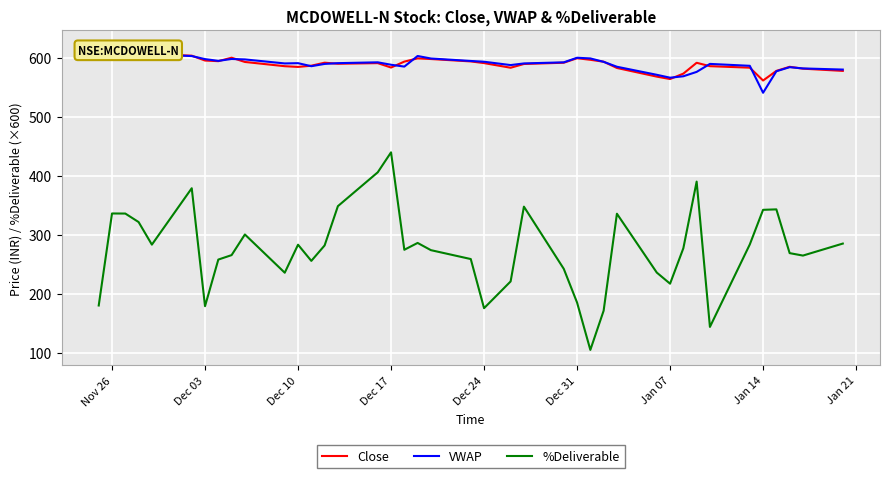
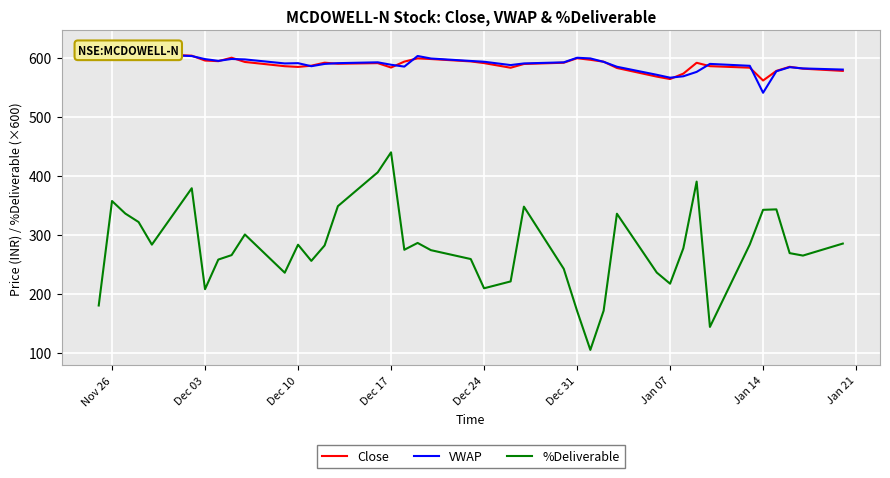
  {
    "Close": {
      "Dec 10": 580,
      "Dec 17": 580,
      "Jan 14": 560
    },
    "VWAP": {
      "Dec 10": 590,
      "Dec 17": 590,
      "Jan 14": 540
    },
    "%Deliverable": {
-     "Nov 26": 340,
-     "Dec 03": 180,
+     "Nov 26": 360,
+     "Dec 03": 210,
      "Dec 10": 280,
      "Dec 17": 440,
-     "Dec 24": 180,
-     "Dec 31": 190,
+     "Dec 24": 210,
+     "Dec 31": 170,
      "Jan 07": 220,
      "Jan 14": 340
    }
  }
